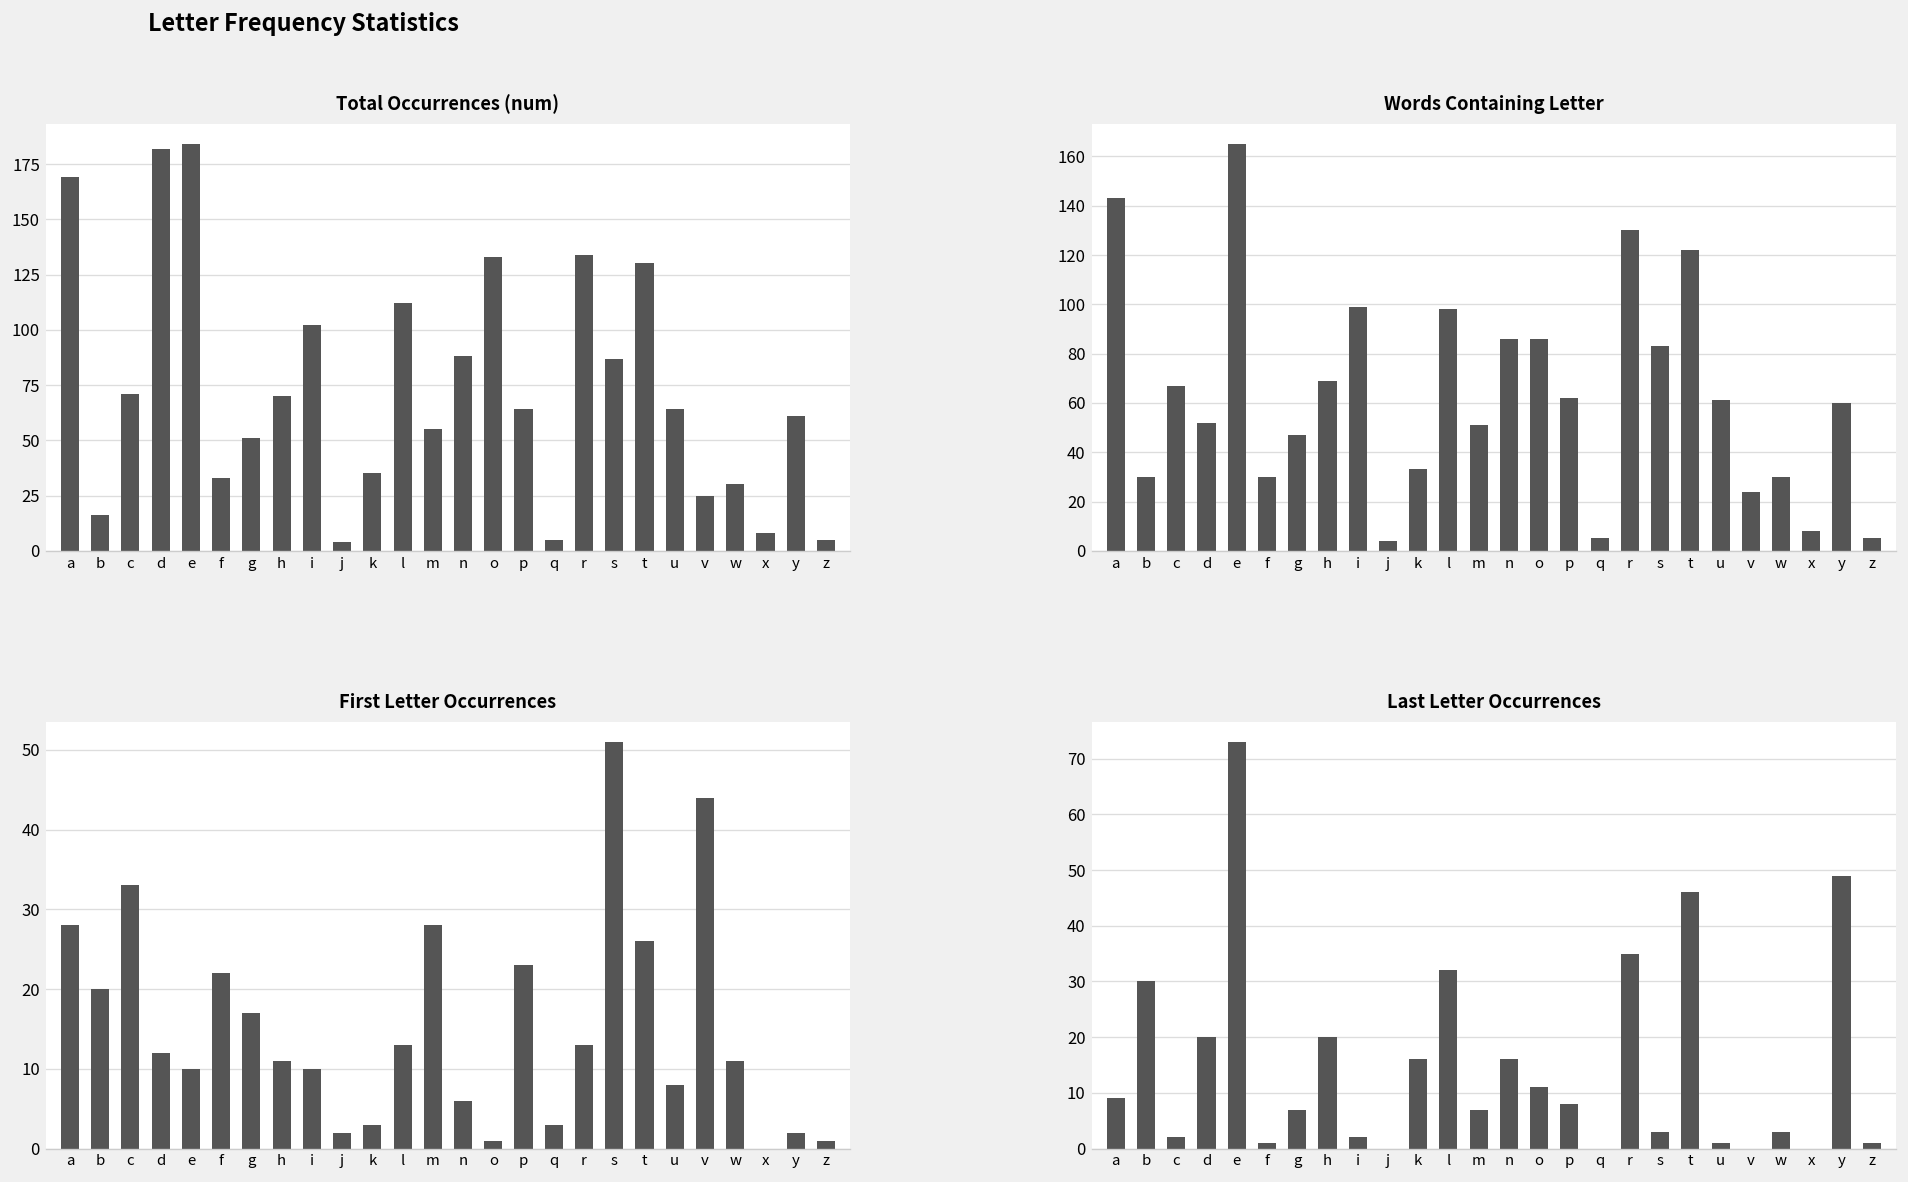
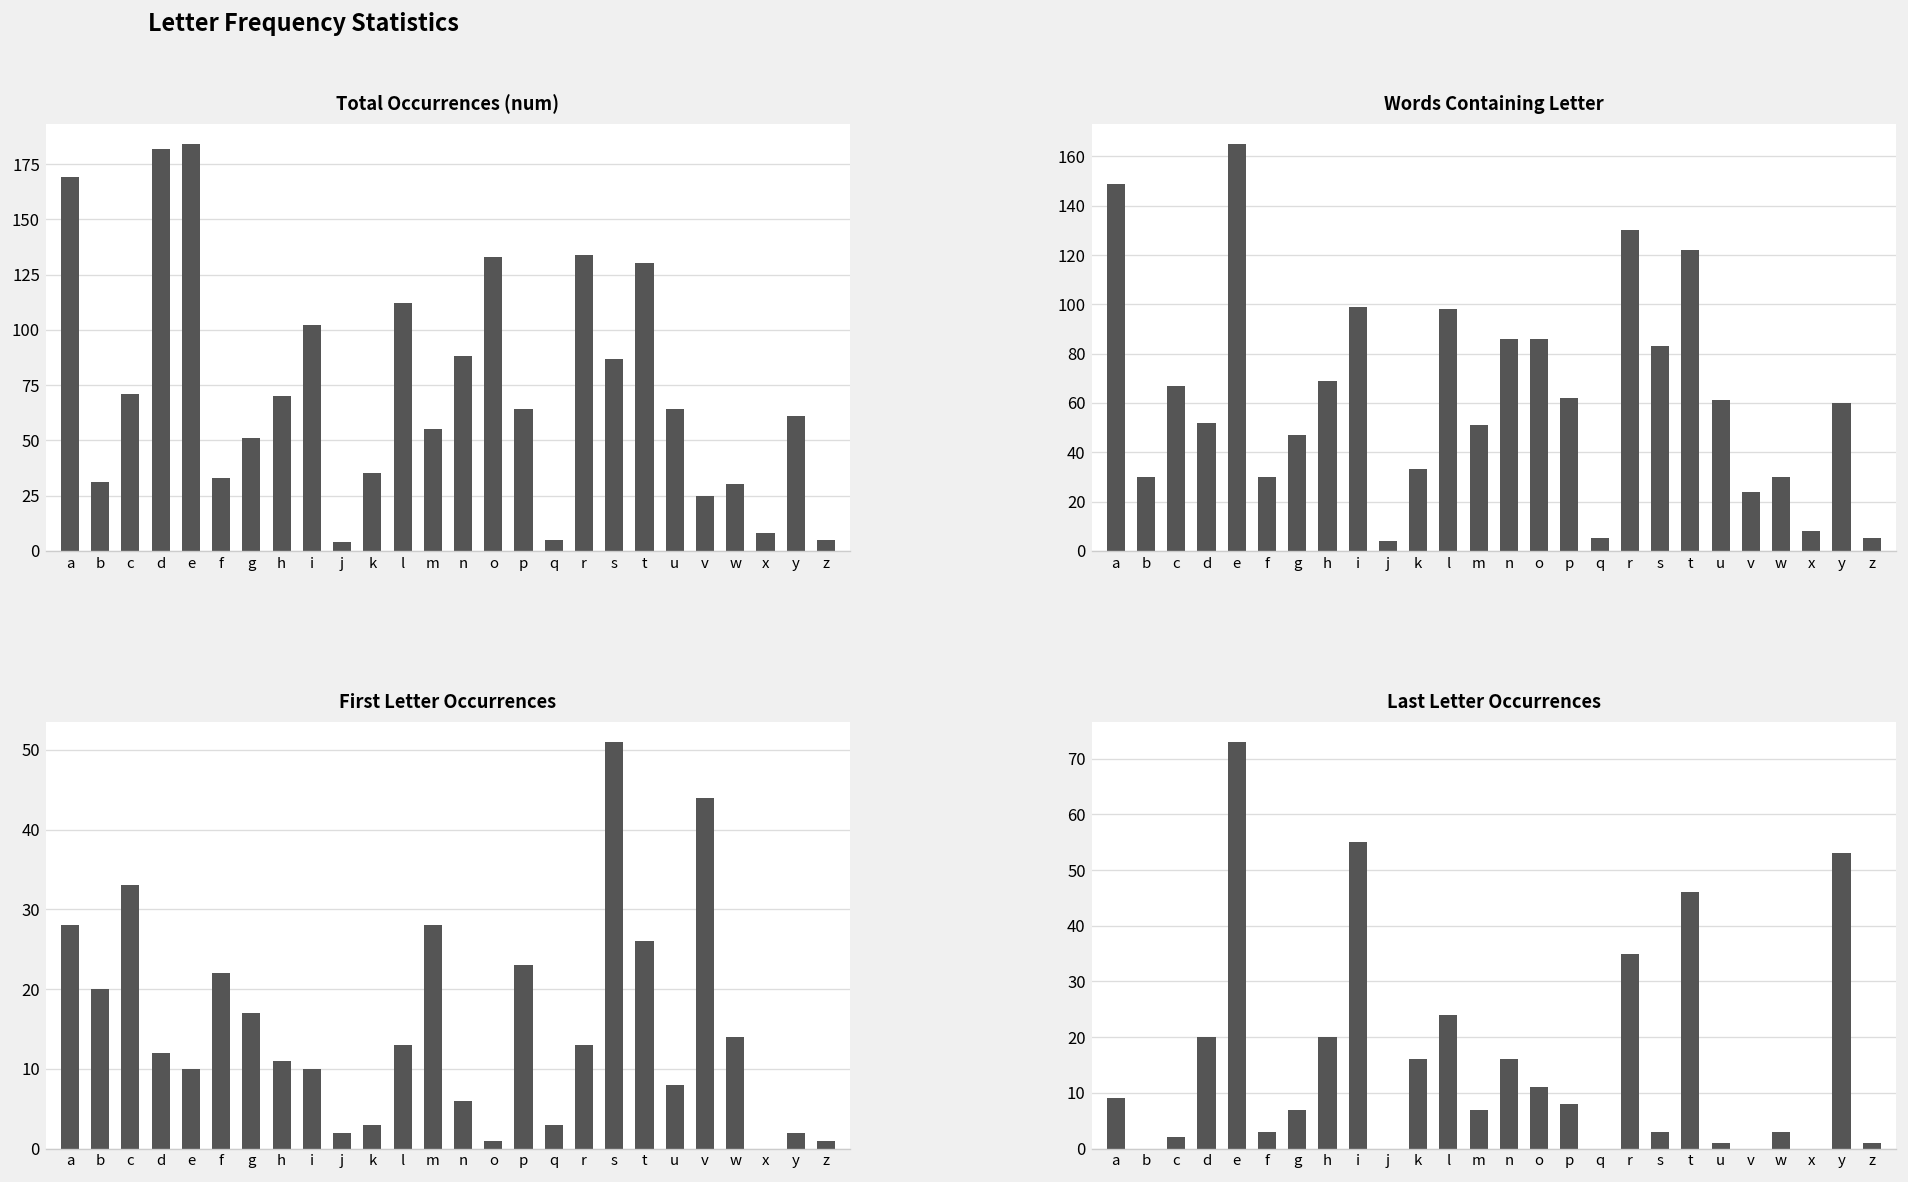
  {
    "Total Occurrences (num)": {
      "a": 169,
-     "b": 16,
+     "b": 31,
      "c": 71,
      "d": 182,
      "e": 184,
      "f": 33,
      "g": 51,
      "h": 70,
      "i": 102,
      "j": 4,
      "k": 35,
      "l": 112,
      "m": 55,
      "n": 88,
      "o": 133,
      "p": 64,
      "q": 5,
      "r": 134,
      "s": 87,
      "t": 130,
      "u": 64,
      "v": 25,
      "w": 30,
      "x": 8,
      "y": 61,
      "z": 5
    },
    "Words Containing Letter": {
-     "a": 143,
+     "a": 149,
      "b": 30,
      "c": 67,
      "d": 52,
      "e": 165,
      "f": 30,
      "g": 47,
      "h": 69,
      "i": 99,
      "j": 4,
      "k": 33,
      "l": 98,
      "m": 51,
      "n": 86,
      "o": 86,
      "p": 62,
      "q": 5,
      "r": 130,
      "s": 83,
      "t": 122,
      "u": 61,
      "v": 24,
      "w": 30,
      "x": 8,
      "y": 60,
      "z": 5
    },
    "First Letter Occurrences": {
      "a": 28,
      "b": 20,
      "c": 33,
      "d": 12,
      "e": 10,
      "f": 22,
      "g": 17,
      "h": 11,
      "i": 10,
      "j": 2,
      "k": 3,
      "l": 13,
      "m": 28,
      "n": 6,
      "o": 1,
      "p": 23,
      "q": 3,
      "r": 13,
      "s": 51,
      "t": 26,
      "u": 8,
      "v": 44,
-     "w": 11,
+     "w": 14,
      "x": 0,
      "y": 2,
      "z": 1
    },
    "Last Letter Occurrences": {
      "a": 9,
-     "b": 30,
+     "b": 0,
      "c": 2,
      "d": 20,
      "e": 73,
-     "f": 1,
+     "f": 3,
      "g": 7,
      "h": 20,
-     "i": 2,
+     "i": 55,
      "j": 0,
      "k": 16,
-     "l": 32,
+     "l": 24,
      "m": 7,
      "n": 16,
      "o": 11,
      "p": 8,
      "q": 0,
      "r": 35,
      "s": 3,
      "t": 46,
      "u": 1,
      "v": 0,
      "w": 3,
      "x": 0,
-     "y": 49,
+     "y": 53,
      "z": 1
    }
  }
